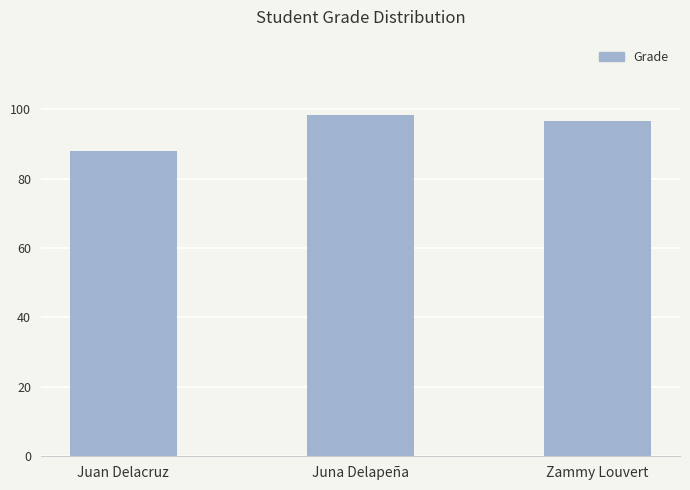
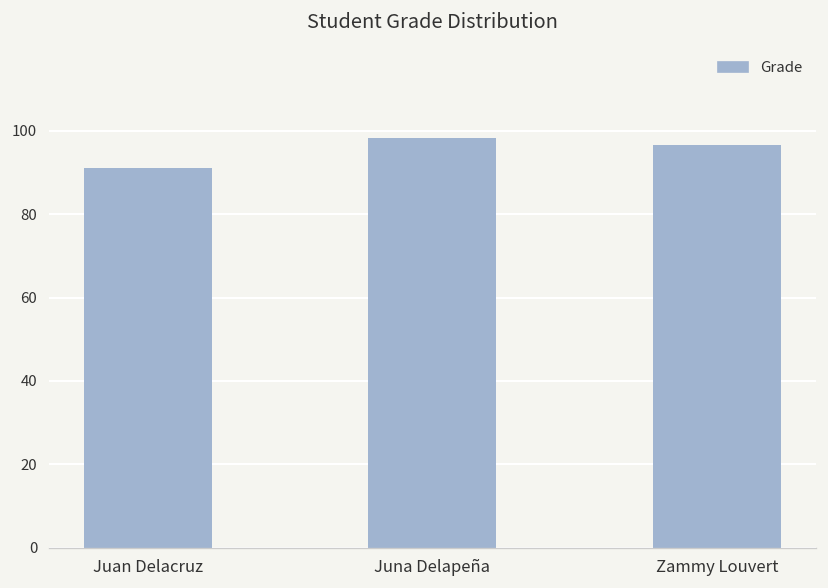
  {
-   "Juan Delacruz": 88,
+   "Juan Delacruz": 91,
    "Juna Delapeña": 98,
    "Zammy Louvert": 97
  }
